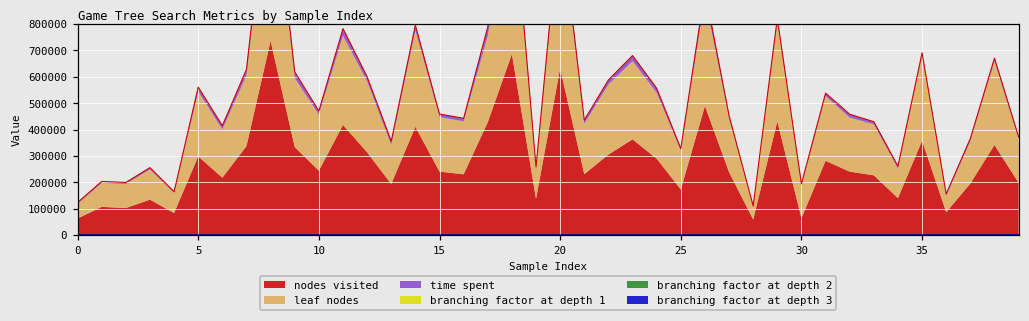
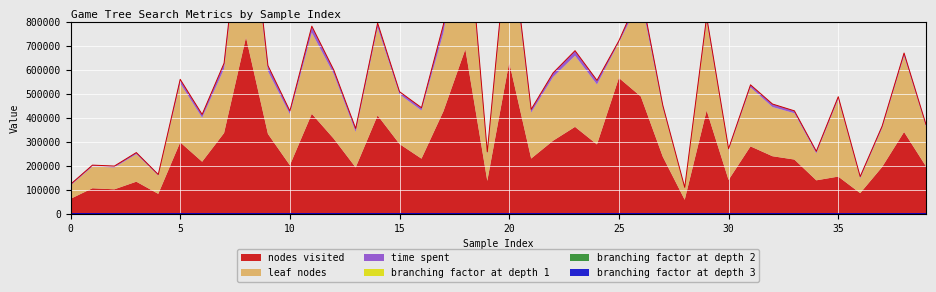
  {
    "nodes visited": {
      "0": 60000,
      "5": 300000,
-     "10": 240000,
-     "15": 240000,
+     "10": 200000,
+     "15": 290000,
      "20": 630000,
-     "25": 170000,
-     "30": 60000,
-     "35": 360000
+     "25": 570000,
+     "30": 140000,
+     "35": 160000
    },
    "leaf nodes": {
      "5": 250000,
      "10": 210000,
      "15": 210000
    }
  }
